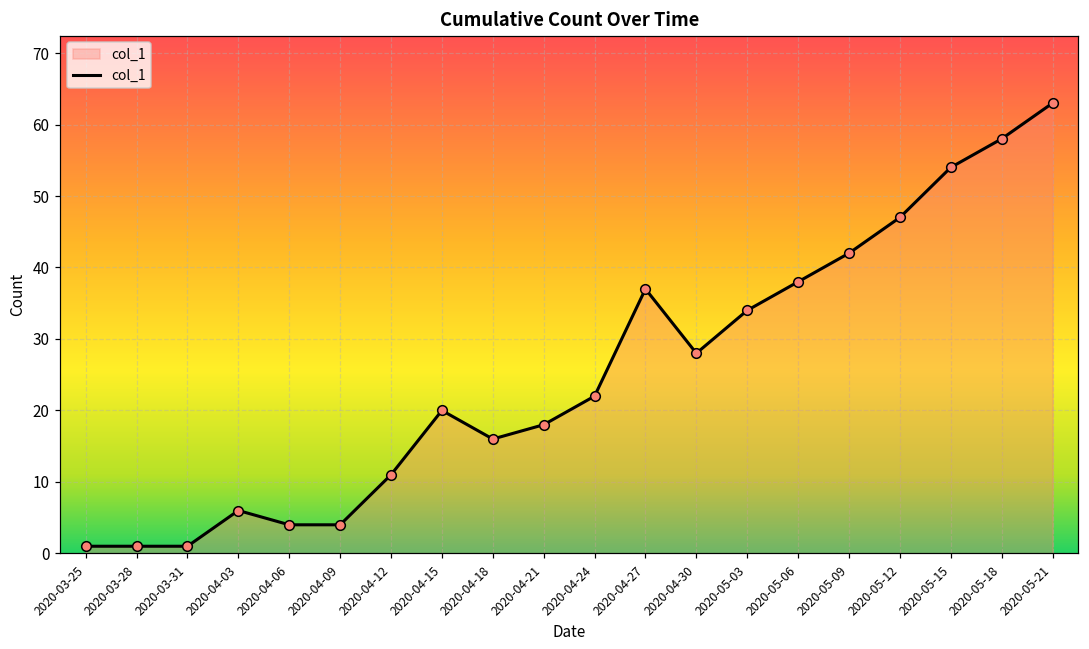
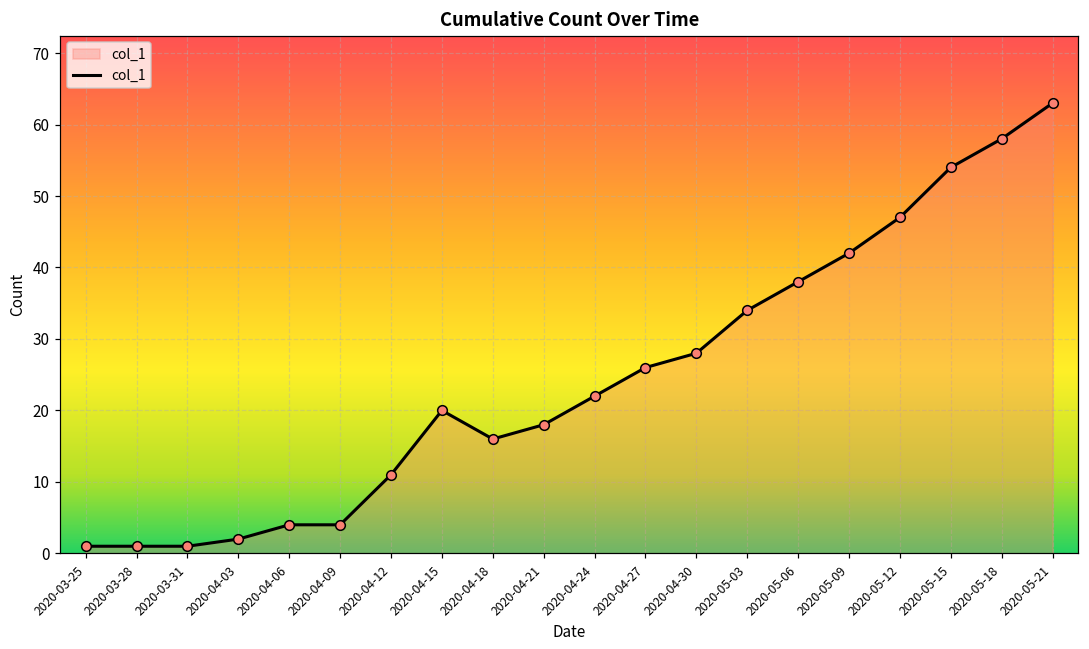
  {
    "2020-03-25": 1,
    "2020-03-28": 1,
    "2020-03-31": 1,
-   "2020-04-03": 6,
+   "2020-04-03": 2,
    "2020-04-06": 4,
    "2020-04-09": 4,
    "2020-04-12": 11,
    "2020-04-15": 20,
    "2020-04-18": 16,
    "2020-04-21": 18,
    "2020-04-24": 22,
-   "2020-04-27": 37,
+   "2020-04-27": 26,
    "2020-04-30": 28,
    "2020-05-03": 34,
    "2020-05-06": 38,
    "2020-05-09": 42,
    "2020-05-12": 47,
    "2020-05-15": 54,
    "2020-05-18": 58,
    "2020-05-21": 63
  }
